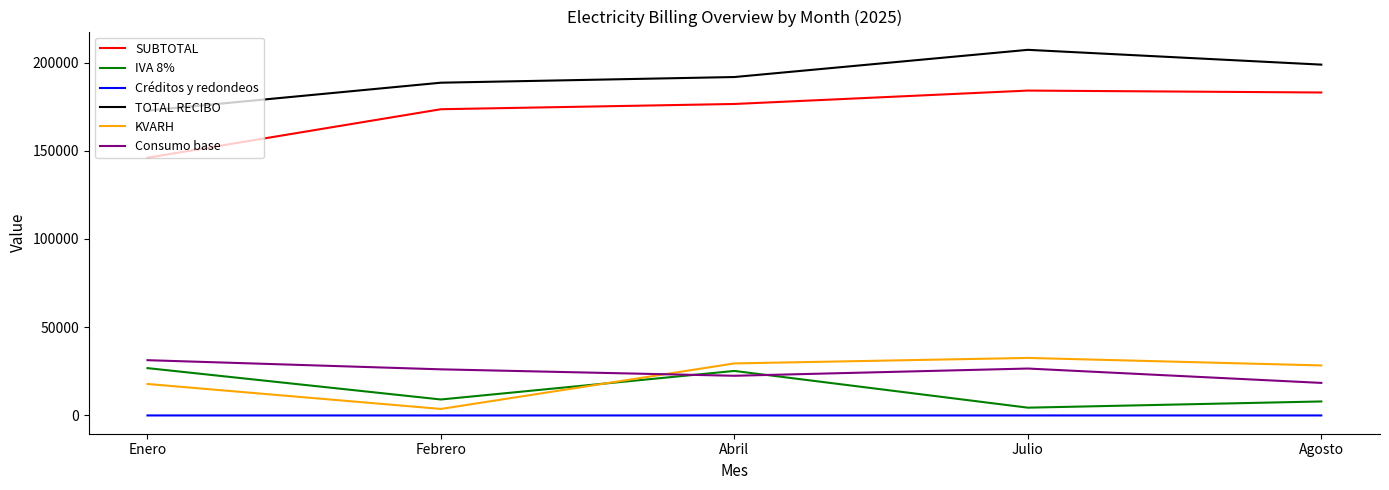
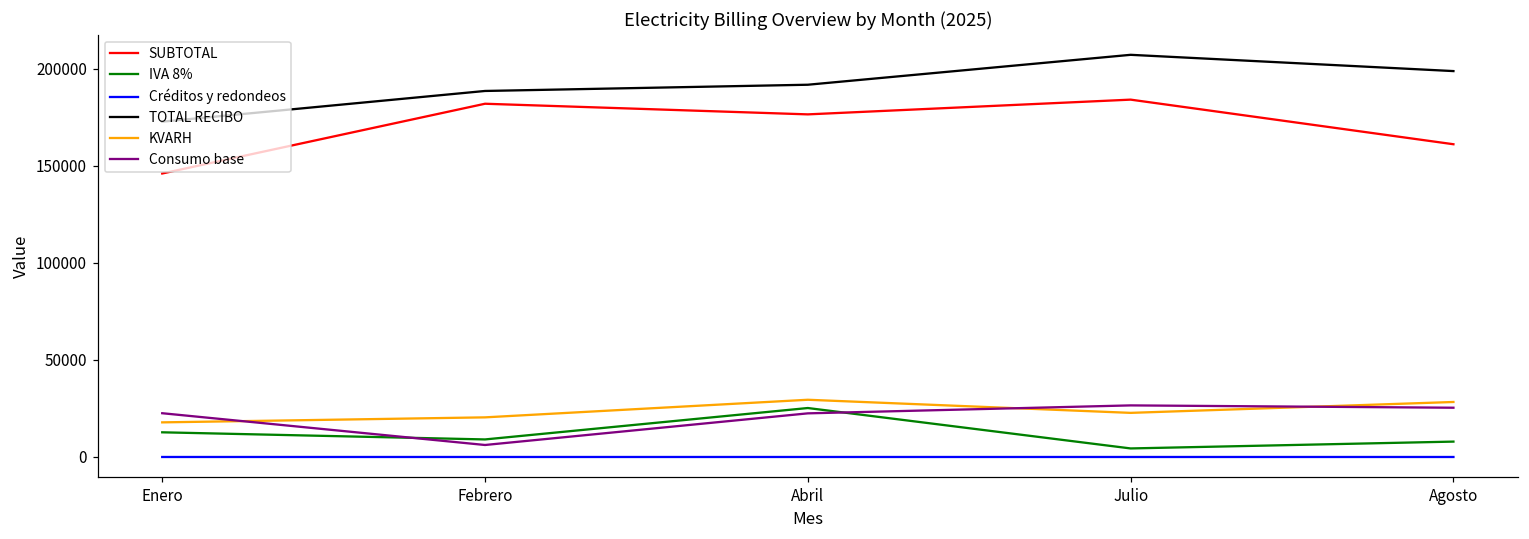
  {
    "SUBTOTAL": {
-     "Febrero": 174000,
+     "Febrero": 182000,
      "Abril": 177000,
      "Julio": 184000,
-     "Agosto": 183000
+     "Agosto": 161000
    },
    "IVA 8%": {
-     "Enero": 27000,
+     "Enero": 13000,
      "Febrero": 9000,
      "Abril": 25000,
      "Julio": 4000,
      "Agosto": 8000
    },
    "Créditos y redondeos": {
      "Enero": 0,
      "Febrero": 0,
      "Abril": 0,
      "Julio": 0,
      "Agosto": 0
    },
    "TOTAL RECIBO": {
      "Febrero": 189000,
      "Abril": 192000,
      "Julio": 207000,
      "Agosto": 199000
    },
    "KVARH": {
      "Enero": 18000,
-     "Febrero": 4000,
+     "Febrero": 20000,
      "Abril": 29000,
-     "Julio": 33000,
+     "Julio": 23000,
      "Agosto": 28000
    },
    "Consumo base": {
-     "Enero": 31000,
-     "Febrero": 26000,
+     "Enero": 23000,
+     "Febrero": 6000,
      "Abril": 22000,
      "Julio": 27000,
-     "Agosto": 18000
+     "Agosto": 25000
    }
  }
